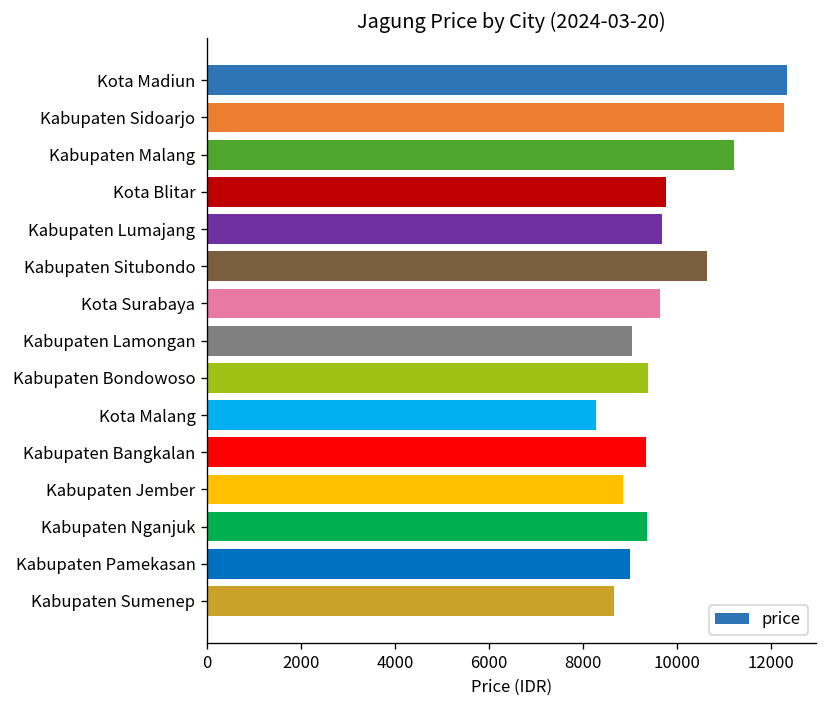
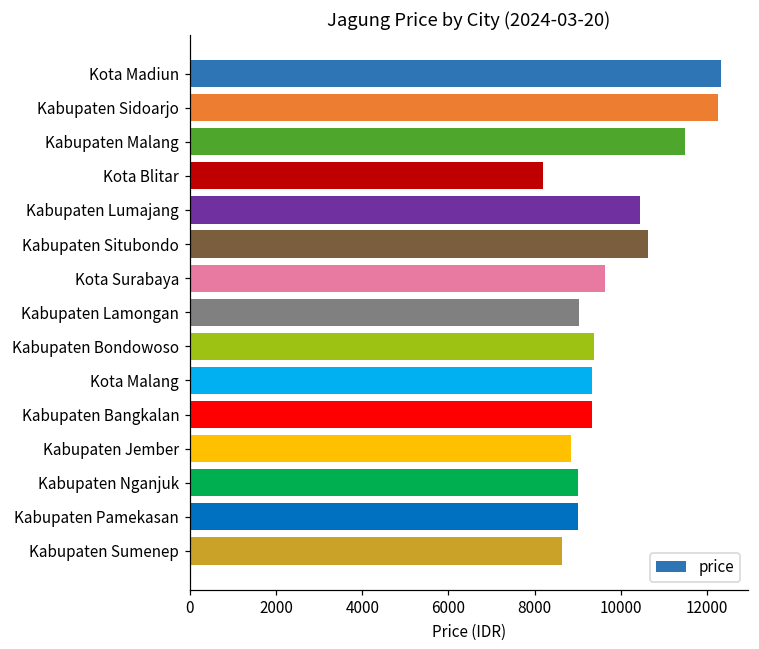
  {
    "Kota Madiun": 12300,
    "Kabupaten Sidoarjo": 12300,
-   "Kabupaten Malang": 11200,
-   "Kota Blitar": 9800,
-   "Kabupaten Lumajang": 9700,
+   "Kabupaten Malang": 11500,
+   "Kota Blitar": 8200,
+   "Kabupaten Lumajang": 10500,
    "Kabupaten Situbondo": 10600,
    "Kota Surabaya": 9600,
    "Kabupaten Lamongan": 9000,
    "Kabupaten Bondowoso": 9400,
-   "Kota Malang": 8300,
+   "Kota Malang": 9300,
    "Kabupaten Bangkalan": 9300,
    "Kabupaten Jember": 8800,
-   "Kabupaten Nganjuk": 9400,
+   "Kabupaten Nganjuk": 9000,
    "Kabupaten Pamekasan": 9000,
    "Kabupaten Sumenep": 8600
  }
